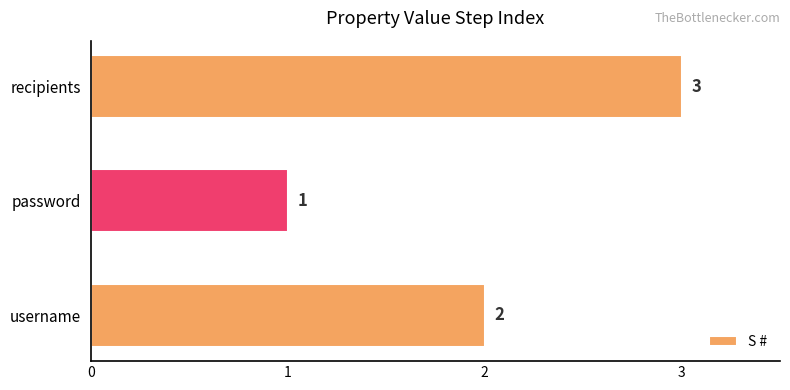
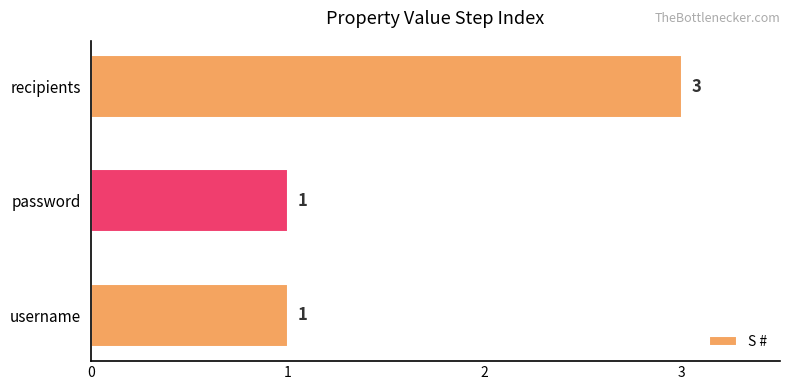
  {
    "recipients": 3,
    "password": 1,
-   "username": 2
+   "username": 1
  }
